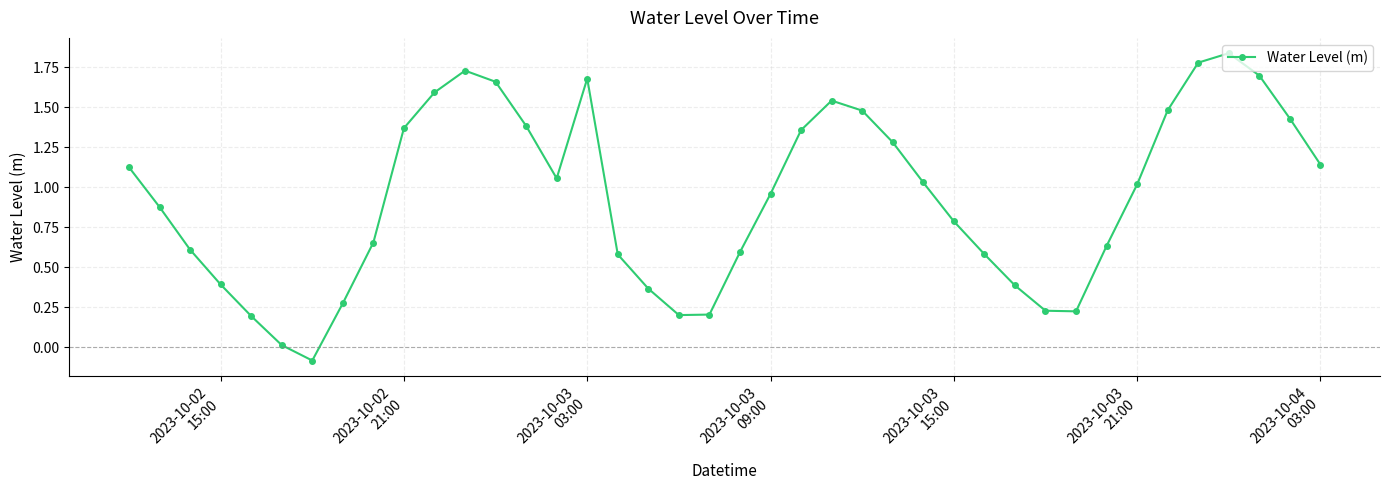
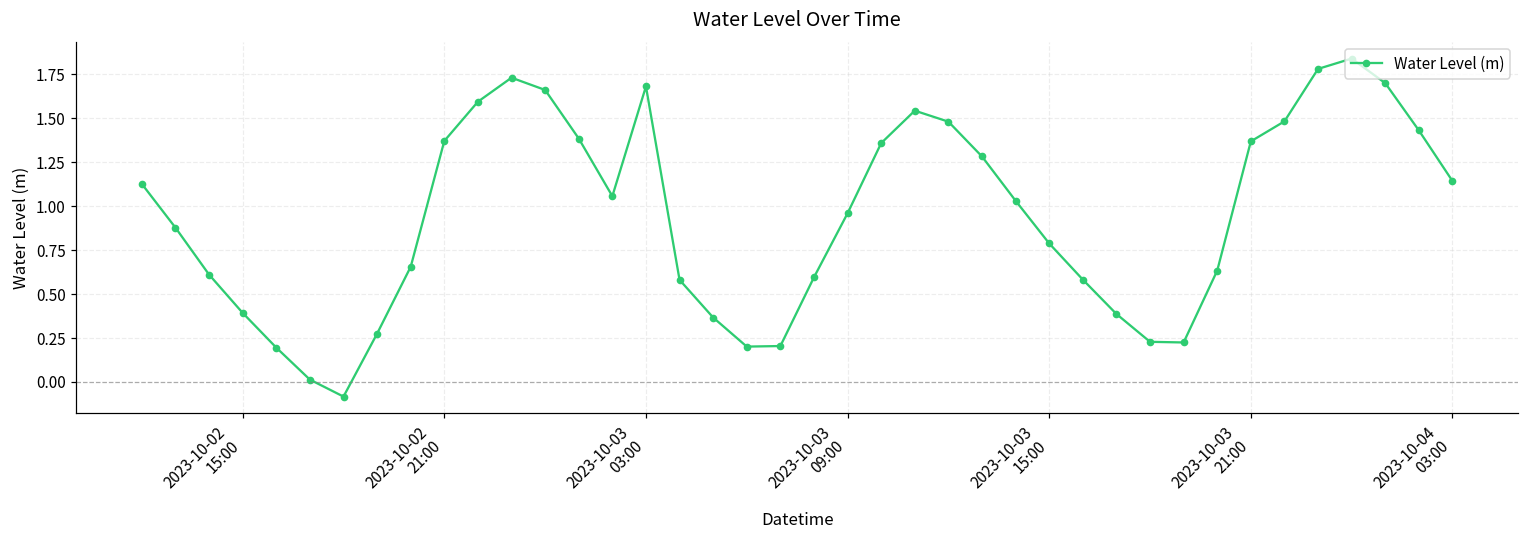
  {
    "2023-10-02 15:00": 0.39,
    "2023-10-02 21:00": 1.37,
    "2023-10-03 03:00": 1.68,
    "2023-10-03 09:00": 0.96,
    "2023-10-03 15:00": 0.79,
-   "2023-10-03 21:00": 1.02,
+   "2023-10-03 21:00": 1.37,
    "2023-10-04 03:00": 1.14
  }
